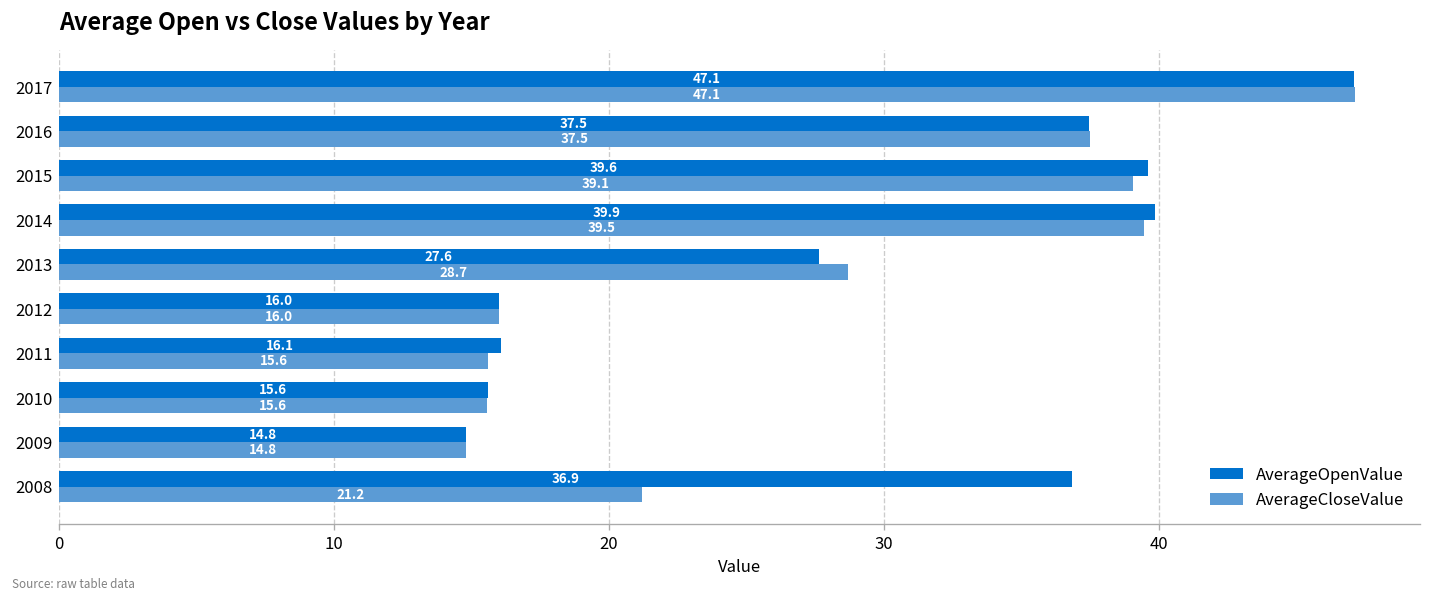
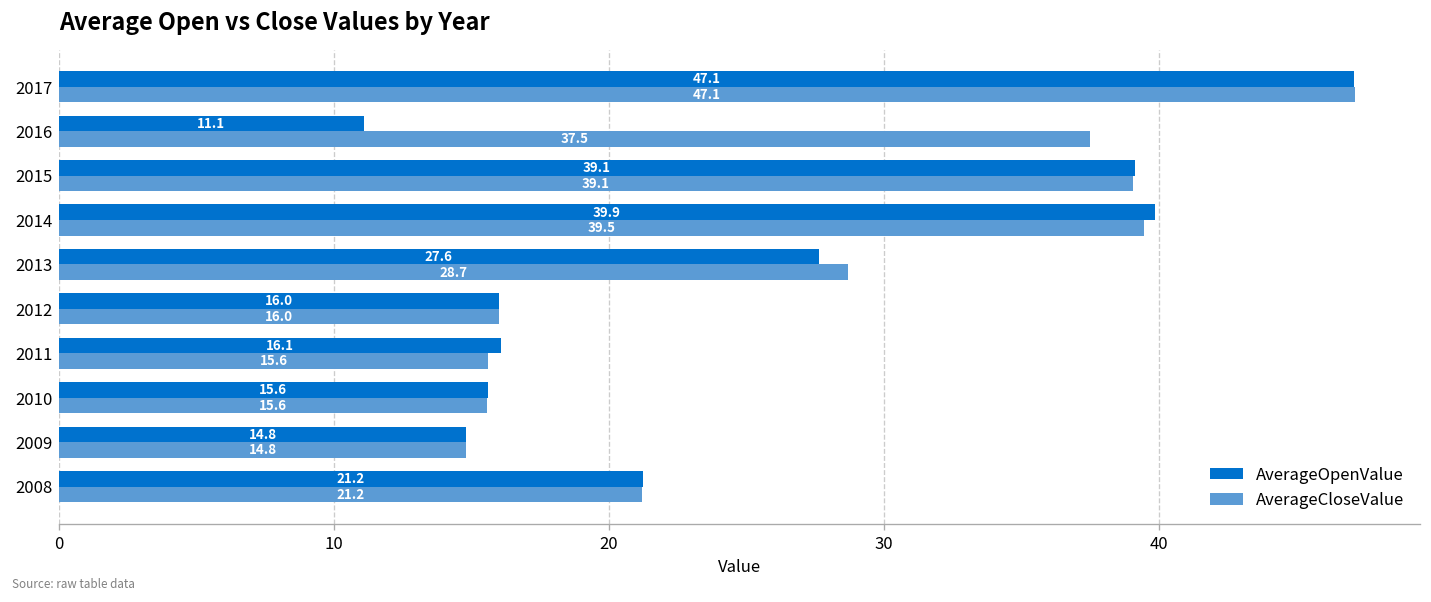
  {
    "AverageOpenValue": {
      "2017": 47.1,
-     "2016": 37.5,
-     "2015": 39.6,
+     "2016": 11.1,
+     "2015": 39.1,
      "2014": 39.9,
      "2013": 27.6,
      "2012": 16.0,
      "2011": 16.1,
      "2010": 15.6,
      "2009": 14.8,
-     "2008": 36.9
+     "2008": 21.2
    },
    "AverageCloseValue": {
      "2017": 47.1,
      "2016": 37.5,
      "2015": 39.1,
      "2014": 39.5,
      "2013": 28.7,
      "2012": 16.0,
      "2011": 15.6,
      "2010": 15.6,
      "2009": 14.8,
      "2008": 21.2
    }
  }
